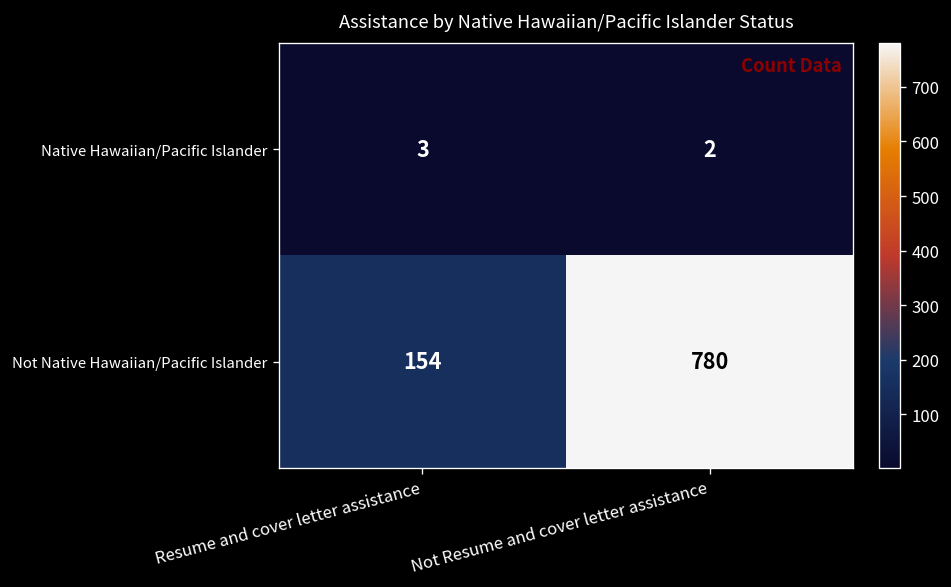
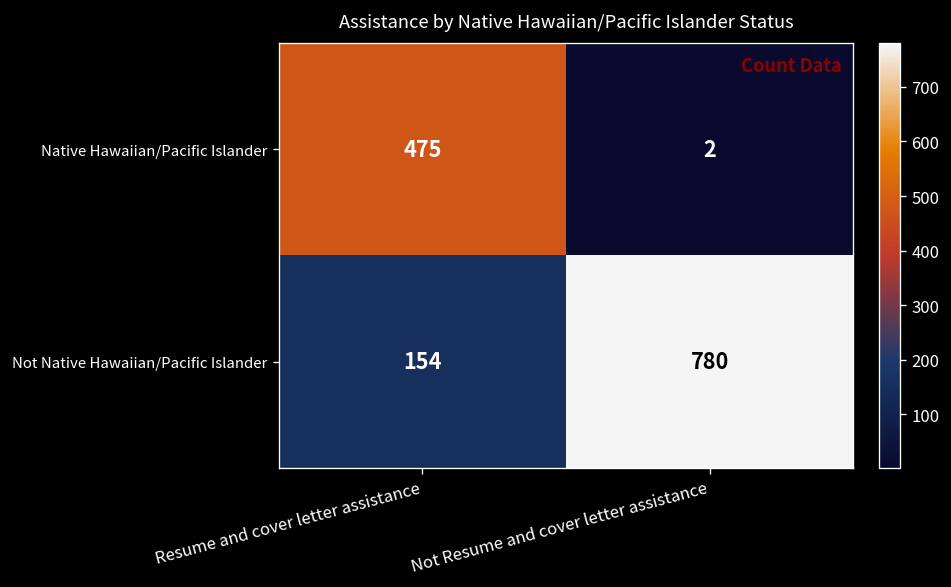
  {
    "Native Hawaiian/Pacific Islander": {
-     "Resume and cover letter assistance": 3
+     "Resume and cover letter assistance": 475
    },
    "Not Native Hawaiian/Pacific Islander": {
      "Resume and cover letter assistance": 154,
      "Not Resume and cover letter assistance": 780
    }
  }
